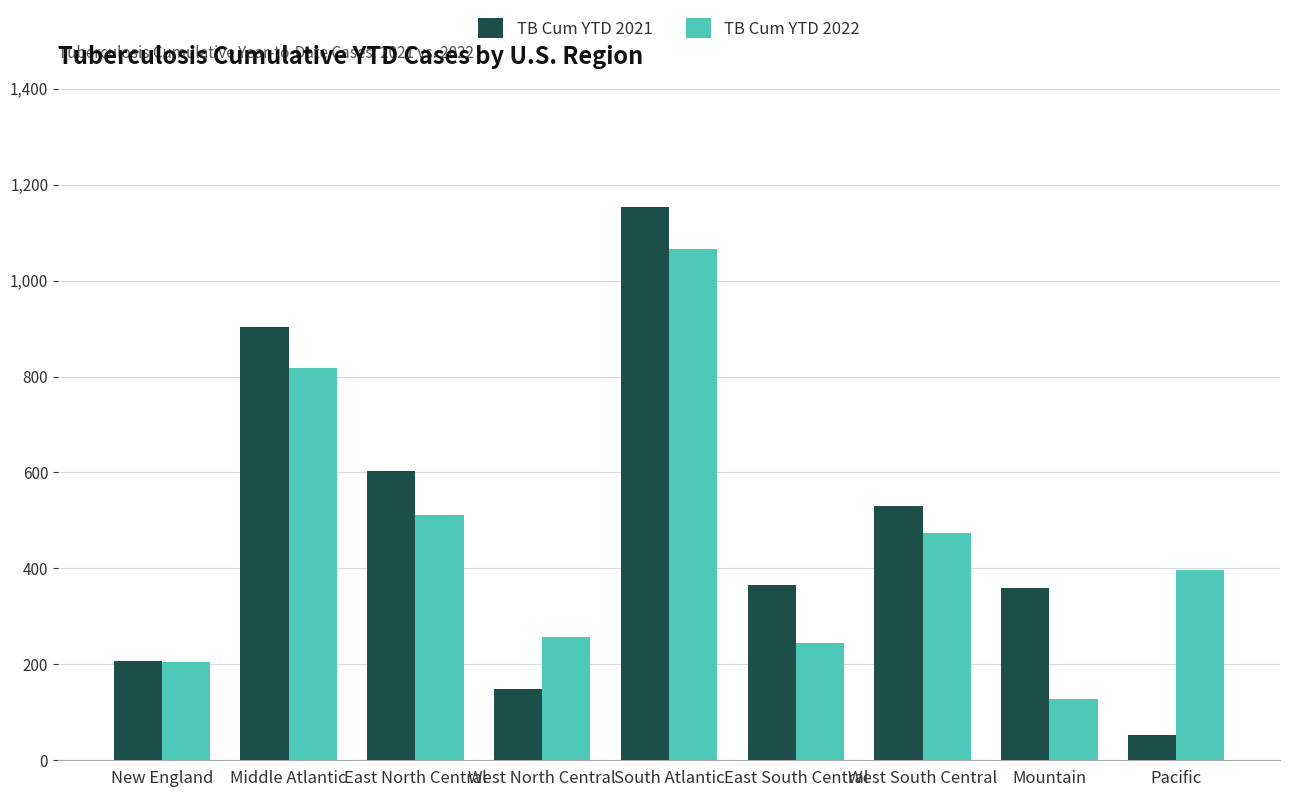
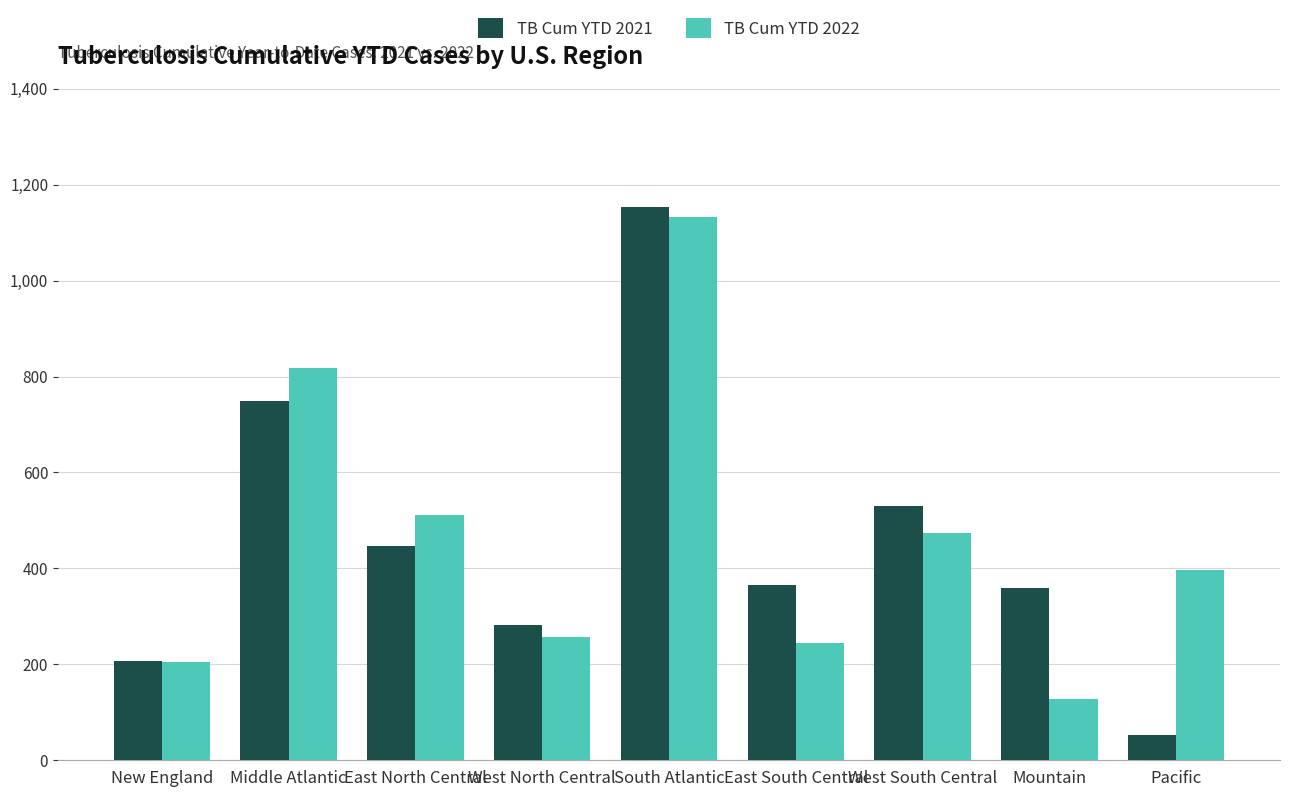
  {
    "TB Cum YTD 2021": {
      "New England": "210",
-     "Middle Atlantic": "900",
-     "East North Central": "600",
-     "West North Central": "150",
+     "Middle Atlantic": "750",
+     "East North Central": "450",
+     "West North Central": "280",
      "South Atlantic": "1,150",
      "East South Central": "370",
      "West South Central": "530",
      "Mountain": "360",
      "Pacific": "50"
    },
    "TB Cum YTD 2022": {
      "New England": "210",
      "Middle Atlantic": "820",
      "East North Central": "510",
      "West North Central": "260",
-     "South Atlantic": "1,070",
+     "South Atlantic": "1,130",
      "East South Central": "240",
      "West South Central": "470",
      "Mountain": "130",
      "Pacific": "400"
    }
  }
